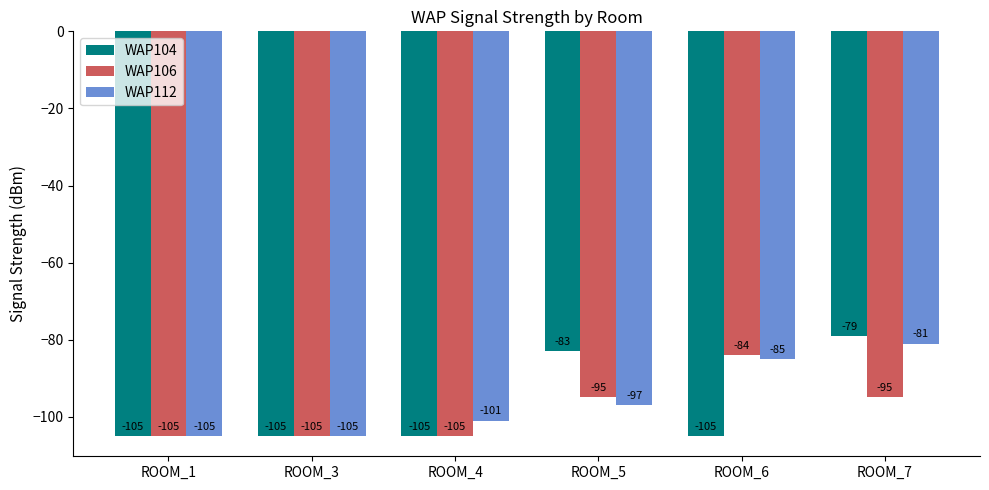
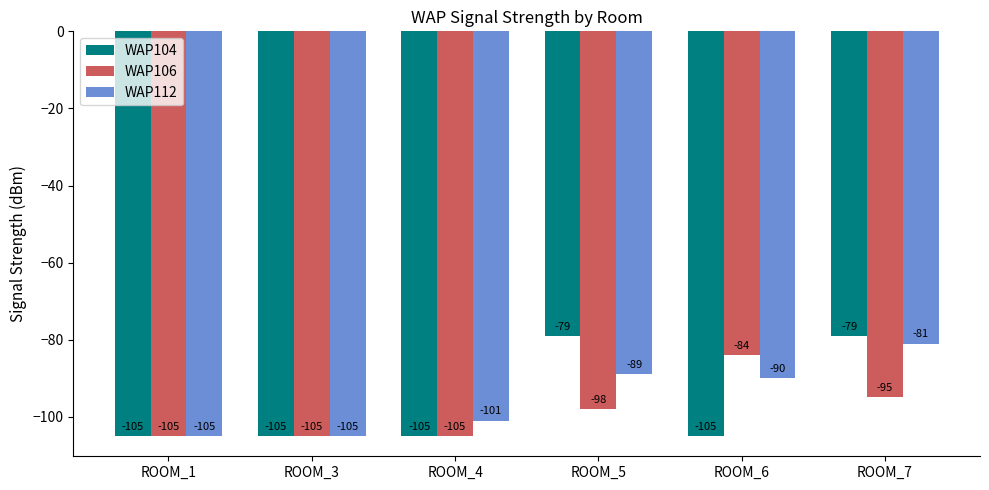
  {
    "WAP104": {
      "ROOM_1": -105,
      "ROOM_3": -105,
      "ROOM_4": -105,
-     "ROOM_5": -83,
+     "ROOM_5": -79,
      "ROOM_6": -105,
      "ROOM_7": -79
    },
    "WAP106": {
      "ROOM_1": -105,
      "ROOM_3": -105,
      "ROOM_4": -105,
-     "ROOM_5": -95,
+     "ROOM_5": -98,
      "ROOM_6": -84,
      "ROOM_7": -95
    },
    "WAP112": {
      "ROOM_1": -105,
      "ROOM_3": -105,
      "ROOM_4": -101,
-     "ROOM_5": -97,
-     "ROOM_6": -85,
+     "ROOM_5": -89,
+     "ROOM_6": -90,
      "ROOM_7": -81
    }
  }
